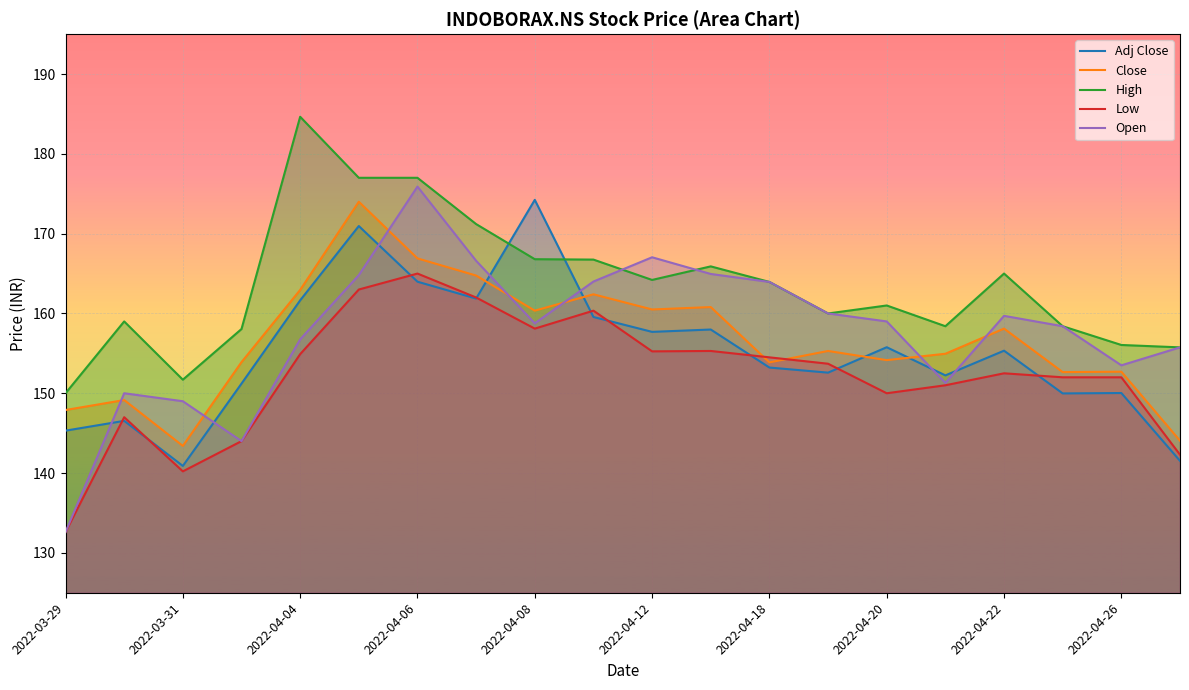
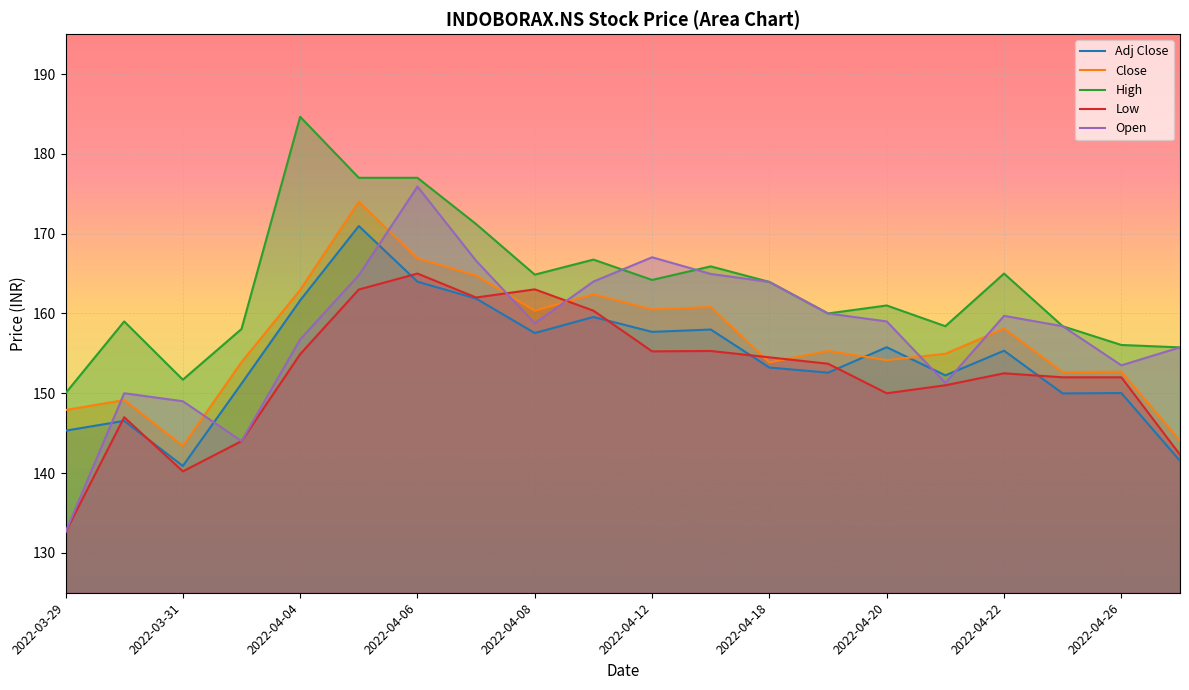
  {
    "Adj Close": {
      "2022-03-29": 145,
      "2022-03-31": 141,
      "2022-04-04": 162,
      "2022-04-06": 164,
-     "2022-04-08": 174,
+     "2022-04-08": 158,
      "2022-04-12": 158,
      "2022-04-18": 153,
      "2022-04-20": 156,
      "2022-04-22": 155,
      "2022-04-26": 150
    },
    "Close": {
      "2022-03-29": 148,
      "2022-03-31": 143,
      "2022-04-04": 163,
      "2022-04-06": 167,
      "2022-04-08": 160,
      "2022-04-12": 161,
      "2022-04-18": 154,
      "2022-04-20": 154,
      "2022-04-22": 158,
      "2022-04-26": 153
    },
    "High": {
      "2022-03-29": 150,
      "2022-03-31": 152,
      "2022-04-04": 185,
      "2022-04-06": 177,
-     "2022-04-08": 167,
+     "2022-04-08": 165,
      "2022-04-12": 164,
      "2022-04-20": 161,
      "2022-04-22": 165,
      "2022-04-26": 156
    },
    "Low": {
      "2022-03-31": 140,
      "2022-04-04": 155,
      "2022-04-06": 165,
-     "2022-04-08": 158,
+     "2022-04-08": 163,
      "2022-04-12": 155,
      "2022-04-18": 155,
      "2022-04-20": 150,
      "2022-04-22": 153,
      "2022-04-26": 152
    },
    "Open": {
      "2022-03-31": 149,
      "2022-04-04": 157,
      "2022-04-06": 176,
      "2022-04-08": 159,
      "2022-04-12": 167,
      "2022-04-20": 159,
      "2022-04-22": 160,
      "2022-04-26": 154
    }
  }
